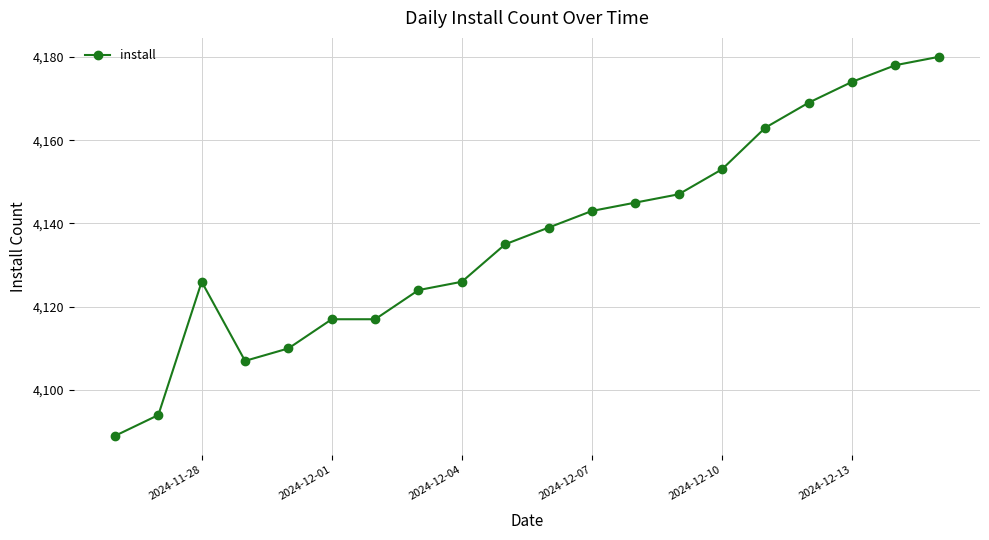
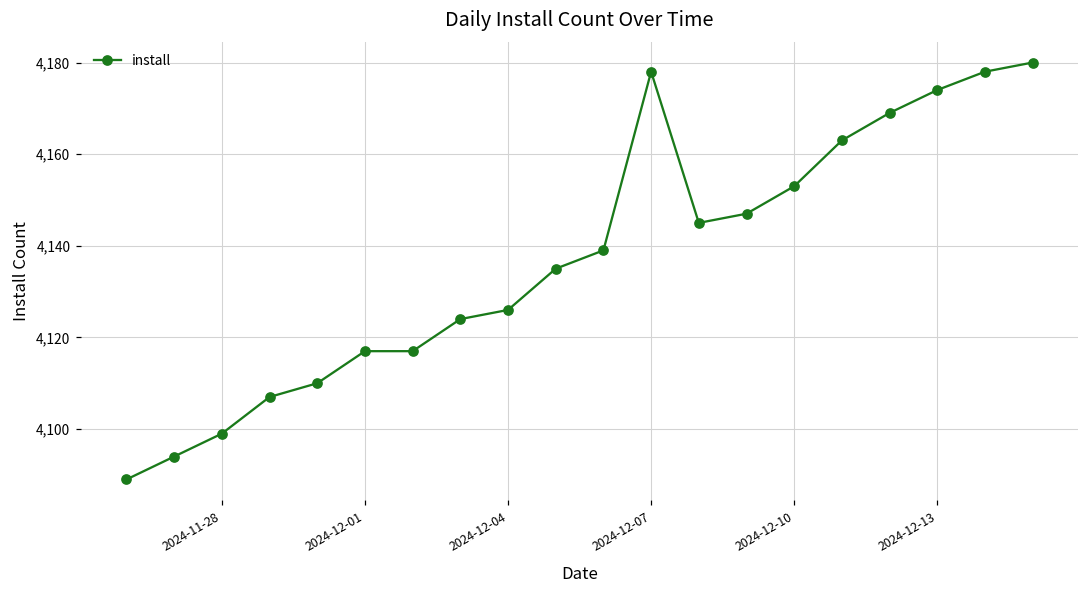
  {
-   "2024-11-28": "4,126",
+   "2024-11-28": "4,099",
    "2024-12-01": "4,117",
    "2024-12-04": "4,126",
-   "2024-12-07": "4,143",
+   "2024-12-07": "4,178",
    "2024-12-10": "4,153",
    "2024-12-13": "4,174"
  }
